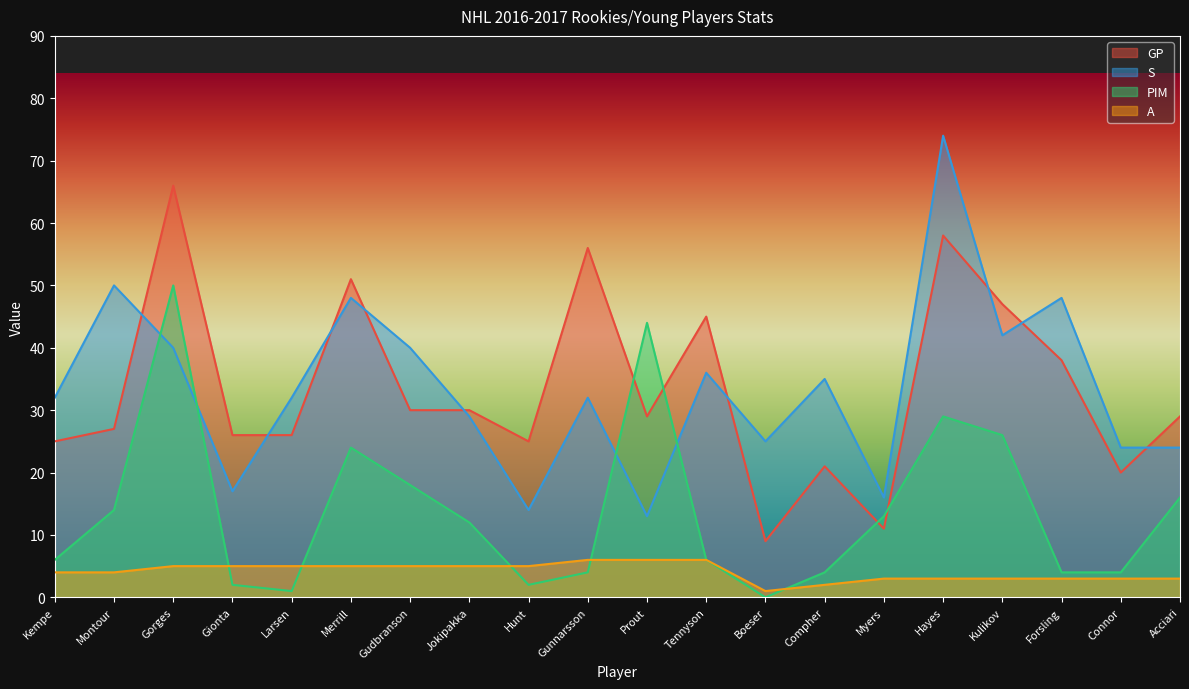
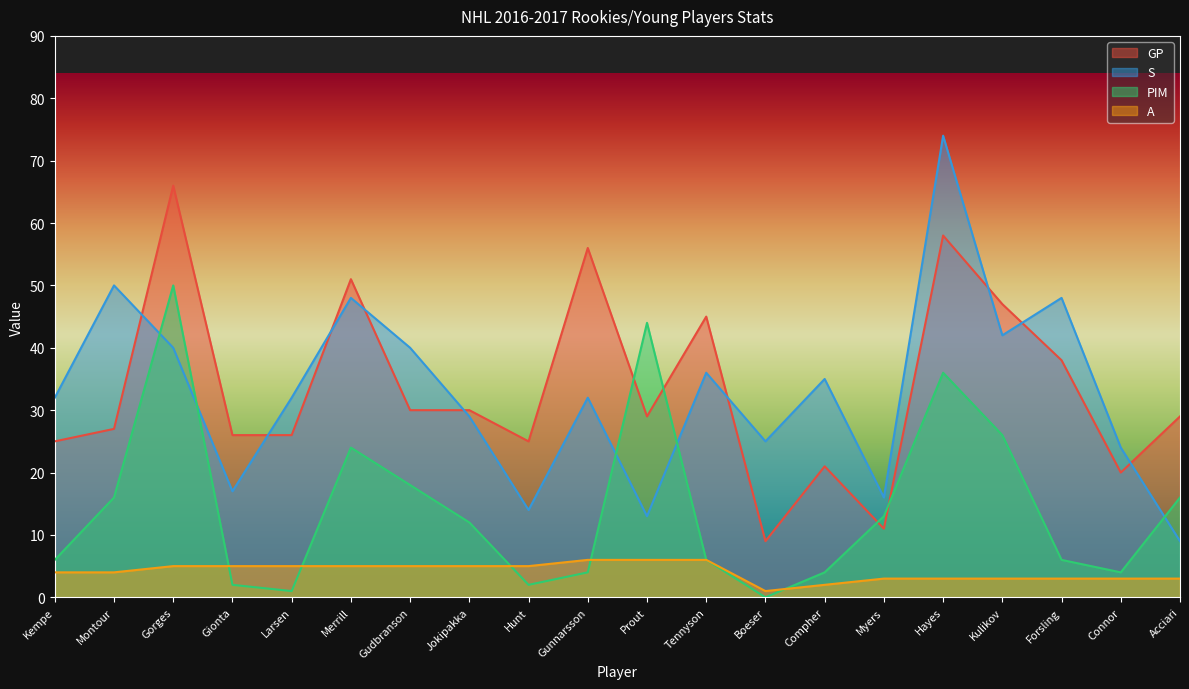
  {
    "GP": {
      "Kempe": 25,
      "Montour": 27,
      "Gorges": 66,
      "Gionta": 26,
      "Larsen": 26,
      "Merrill": 51,
      "Gudbranson": 30,
      "Jokipakka": 30,
      "Hunt": 25,
      "Gunnarsson": 56,
      "Prout": 29,
      "Tennyson": 45,
      "Boeser": 9,
      "Compher": 21,
      "Myers": 11,
      "Hayes": 58,
      "Kulikov": 47,
      "Forsling": 38,
      "Connor": 20,
      "Acciari": 29
    },
    "S": {
      "Kempe": 32,
      "Montour": 50,
      "Gorges": 40,
      "Gionta": 17,
      "Larsen": 32,
      "Merrill": 48,
      "Gudbranson": 40,
      "Jokipakka": 29,
      "Hunt": 14,
      "Gunnarsson": 32,
      "Prout": 13,
      "Tennyson": 36,
      "Boeser": 25,
      "Compher": 35,
      "Myers": 16,
      "Hayes": 74,
      "Kulikov": 42,
      "Forsling": 48,
      "Connor": 24,
-     "Acciari": 24
+     "Acciari": 9
    },
    "PIM": {
      "Kempe": 6,
-     "Montour": 14,
+     "Montour": 16,
      "Gorges": 50,
      "Gionta": 2,
      "Larsen": 1,
      "Merrill": 24,
      "Gudbranson": 18,
      "Jokipakka": 12,
      "Hunt": 2,
      "Gunnarsson": 4,
      "Prout": 44,
      "Boeser": 0,
      "Compher": 4,
      "Myers": 13,
-     "Hayes": 29,
+     "Hayes": 36,
      "Kulikov": 26,
-     "Forsling": 4,
+     "Forsling": 6,
      "Connor": 4,
      "Acciari": 16
    },
    "A": {
      "Kempe": 4,
      "Montour": 4,
      "Gorges": 5,
      "Gionta": 5,
      "Larsen": 5,
      "Merrill": 5,
      "Gudbranson": 5,
      "Jokipakka": 5,
      "Hunt": 5,
      "Gunnarsson": 6,
      "Prout": 6,
      "Boeser": 1,
      "Compher": 2,
      "Myers": 3,
      "Hayes": 3,
      "Kulikov": 3,
      "Forsling": 3,
      "Connor": 3,
      "Acciari": 3
    }
  }
